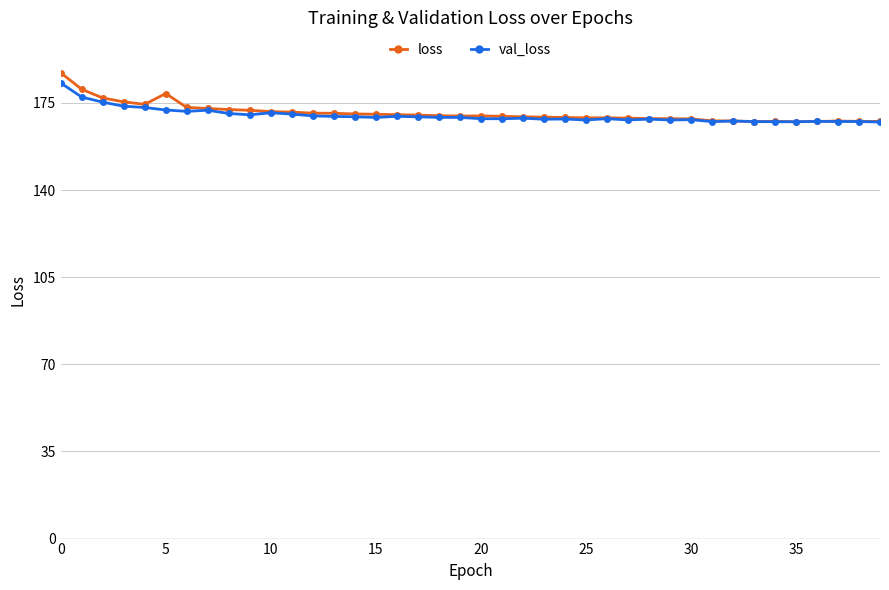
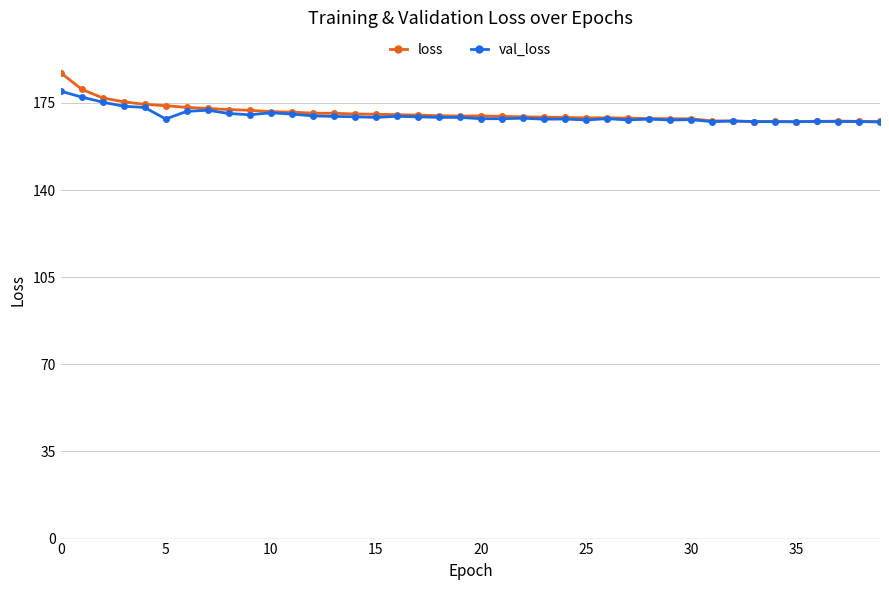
  {
    "loss": {
      "0": 187,
-     "5": 179,
+     "5": 174,
      "15": 170,
      "20": 170
    },
    "val_loss": {
-     "0": 183,
-     "5": 172,
+     "0": 180,
+     "5": 169,
      "15": 169,
      "20": 169
    }
  }
